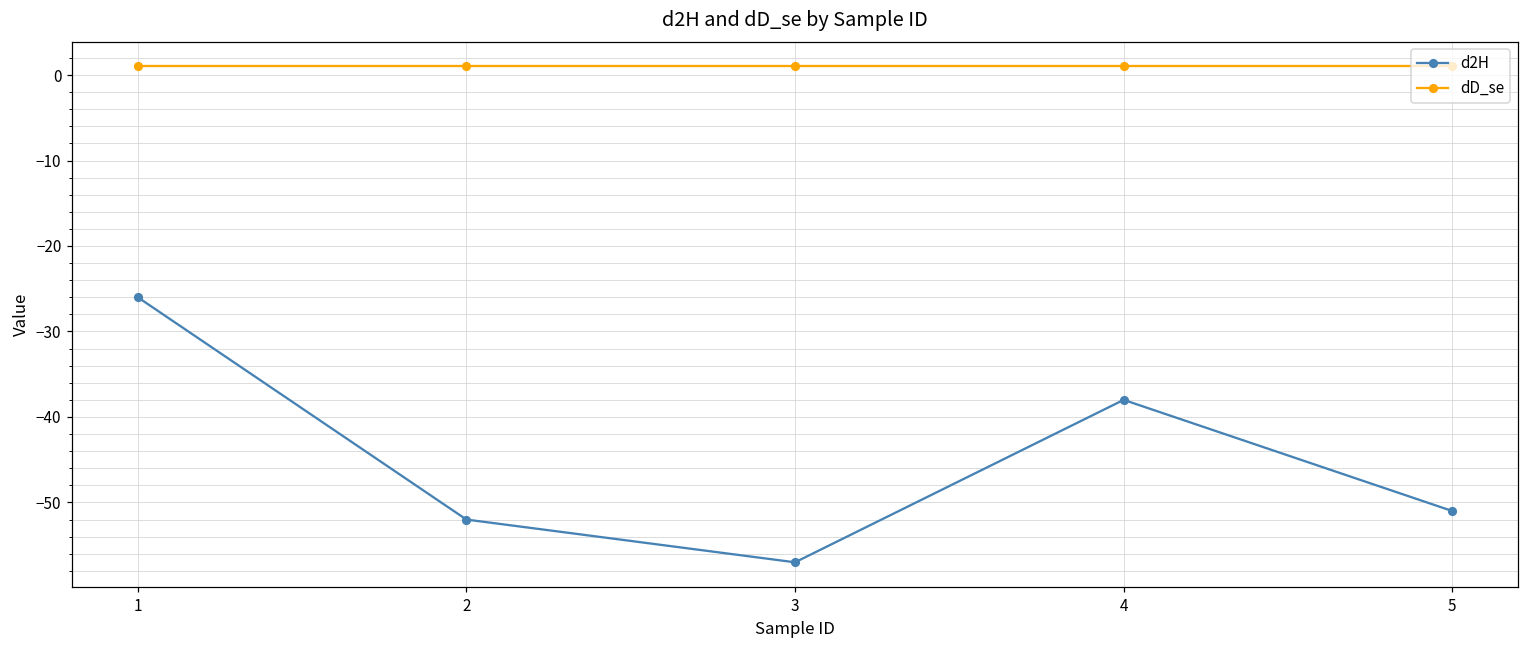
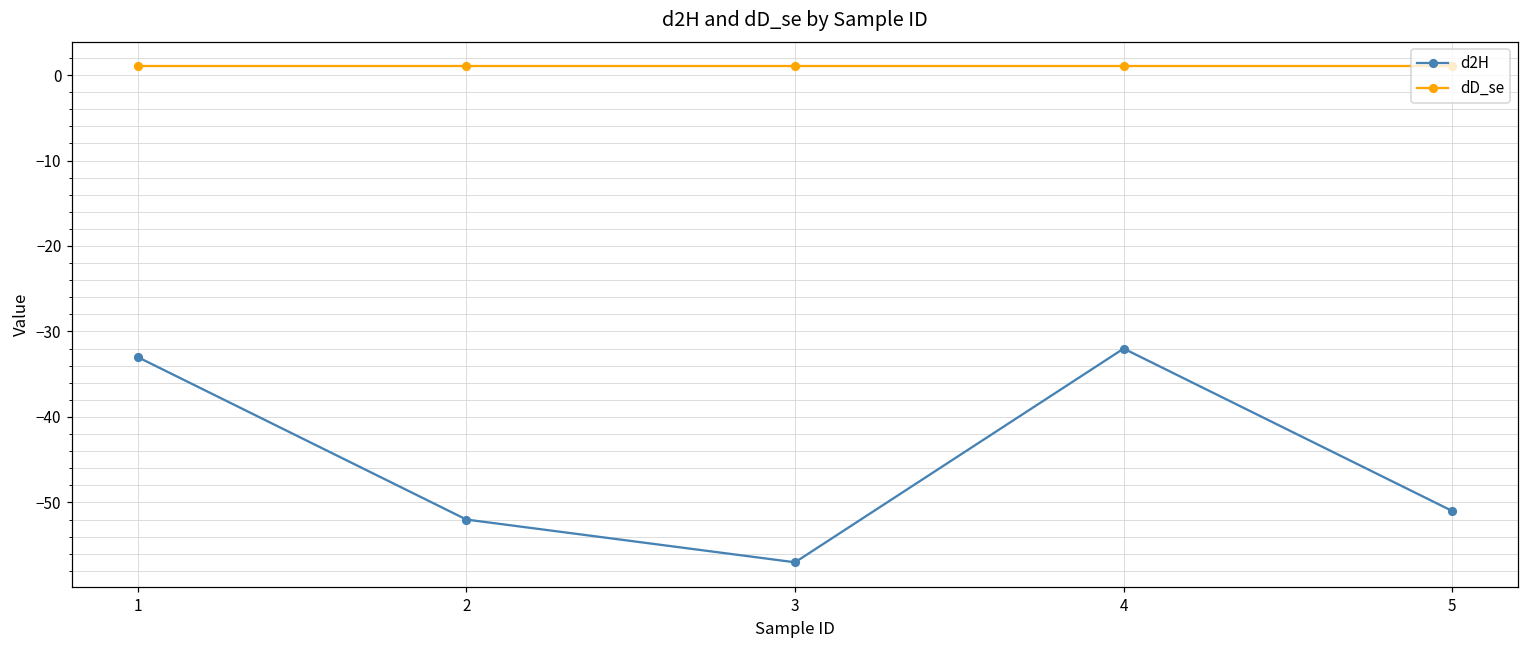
  {
    "d2H": {
-     "1": -26,
+     "1": -33,
      "2": -52,
      "3": -57,
-     "4": -38,
+     "4": -32,
      "5": -51
    },
    "dD_se": {
      "1": 1,
      "2": 1,
      "3": 1,
      "4": 1
    }
  }
